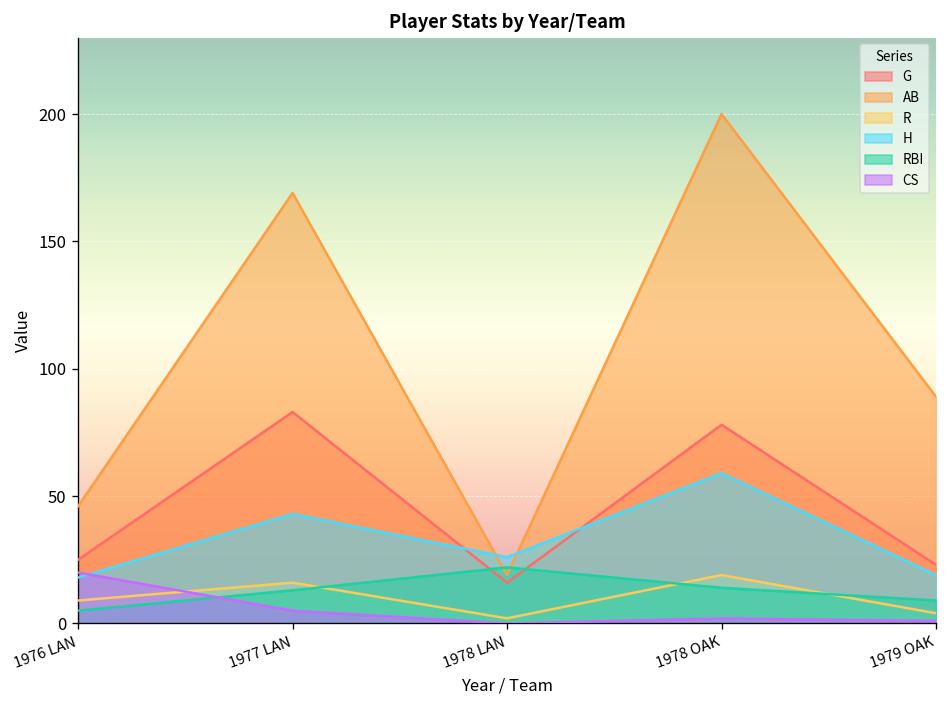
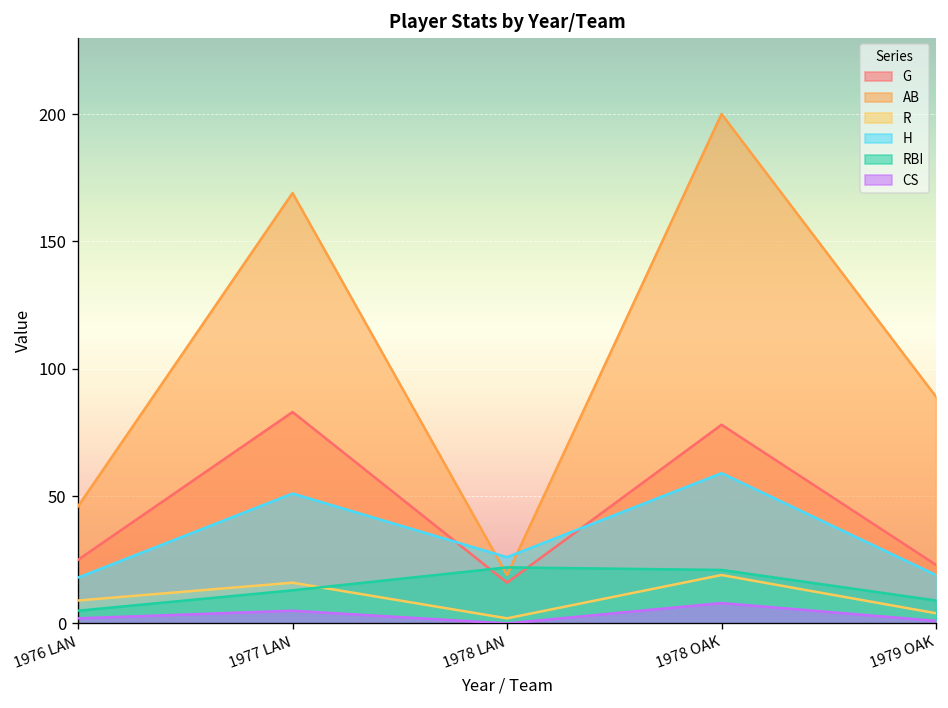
  {
    "H": {
      "1976 LAN": 18,
-     "1977 LAN": 43,
+     "1977 LAN": 51,
      "1978 LAN": 26,
      "1978 OAK": 59,
      "1979 OAK": 19
    },
    "RBI": {
      "1976 LAN": 5,
      "1977 LAN": 13,
      "1978 LAN": 22,
-     "1978 OAK": 14,
+     "1978 OAK": 21,
      "1979 OAK": 9
    },
    "CS": {
-     "1976 LAN": 20,
+     "1976 LAN": 2,
      "1977 LAN": 5,
      "1978 LAN": 0,
-     "1978 OAK": 2,
+     "1978 OAK": 8,
      "1979 OAK": 1
    }
  }
